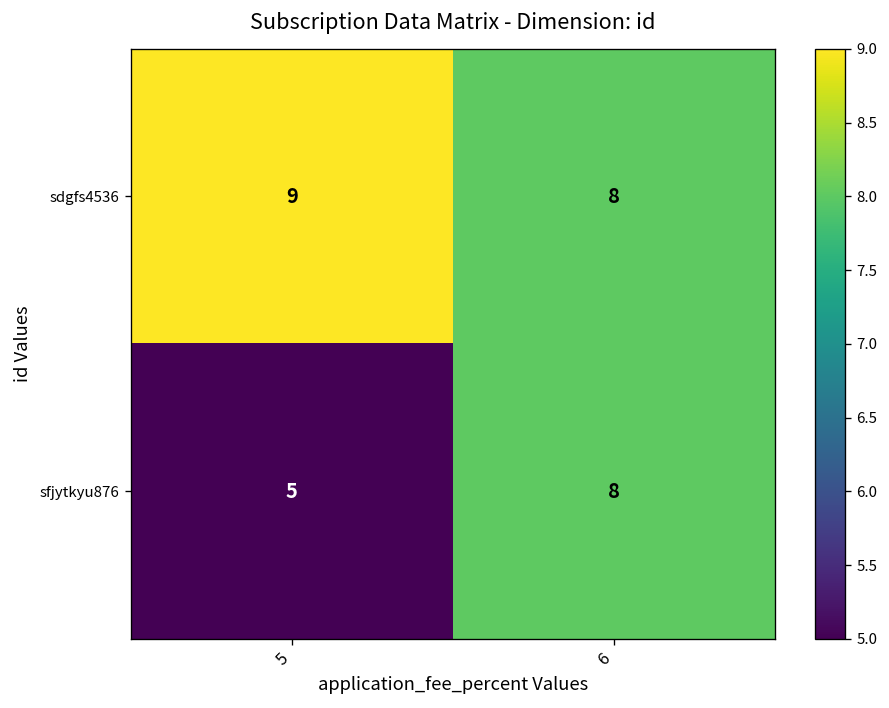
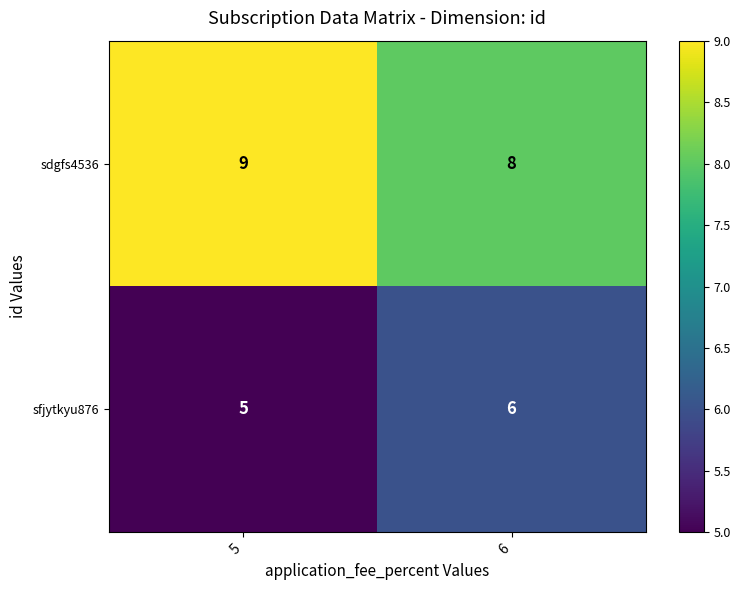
  {
    "sdgfs4536": {
      "5": 9,
      "6": 8
    },
    "sfjytkyu876": {
      "5": 5,
-     "6": 8
+     "6": 6
    }
  }
